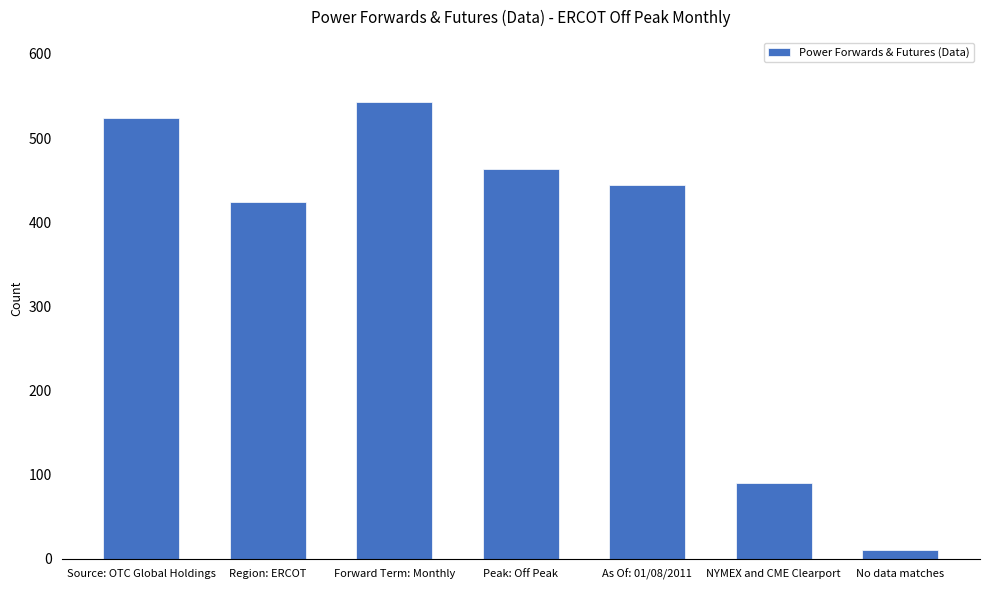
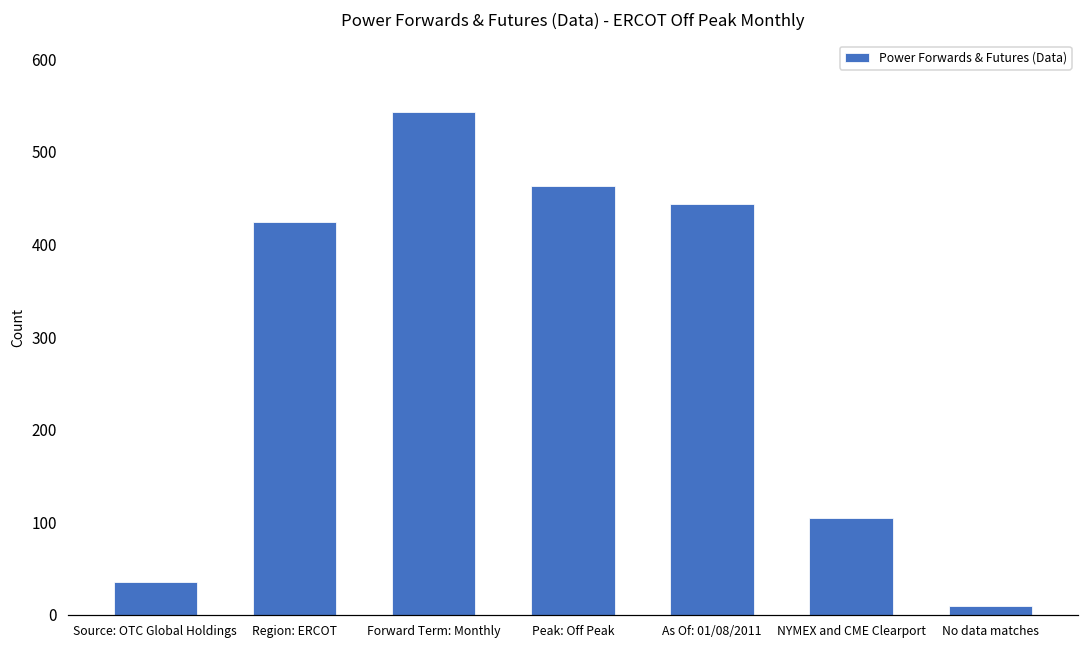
  {
-   "Source: OTC Global Holdings": 520,
+   "Source: OTC Global Holdings": 40,
    "Region: ERCOT": 420,
    "Forward Term: Monthly": 540,
    "Peak: Off Peak": 460,
    "As Of: 01/08/2011": 440,
-   "NYMEX and CME Clearport": 90,
+   "NYMEX and CME Clearport": 110,
    "No data matches": 10
  }
